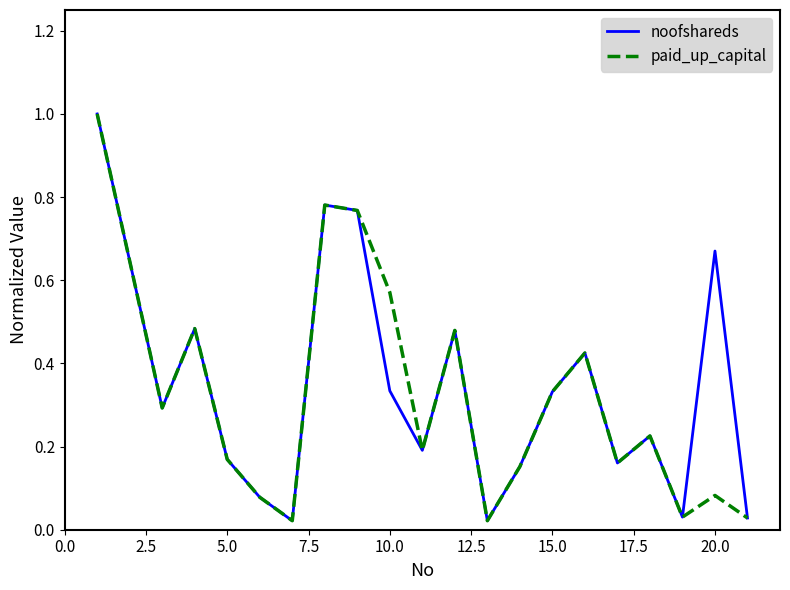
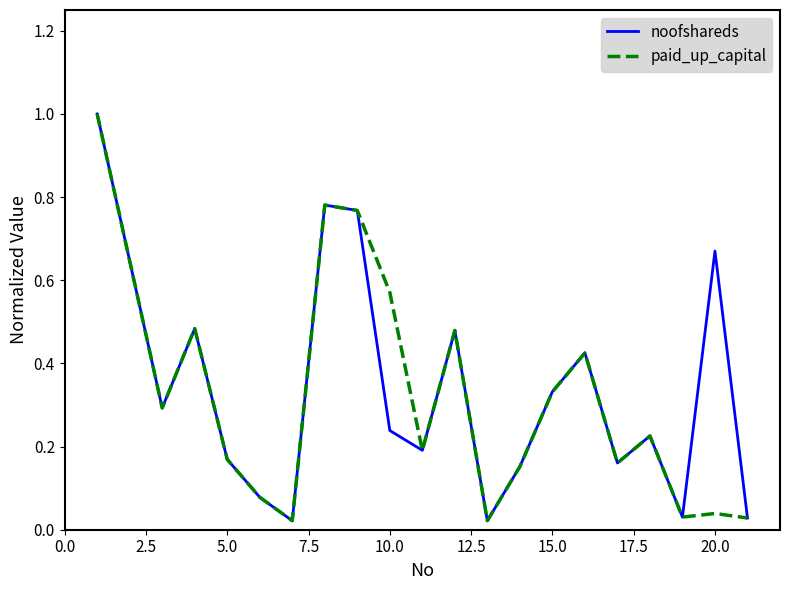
  {
    "noofshareds": {
-     "10.0": 0.33,
+     "10.0": 0.24,
      "20.0": 0.67
    },
    "paid_up_capital": {
      "10.0": 0.57,
-     "20.0": 0.08
+     "20.0": 0.04
    }
  }
